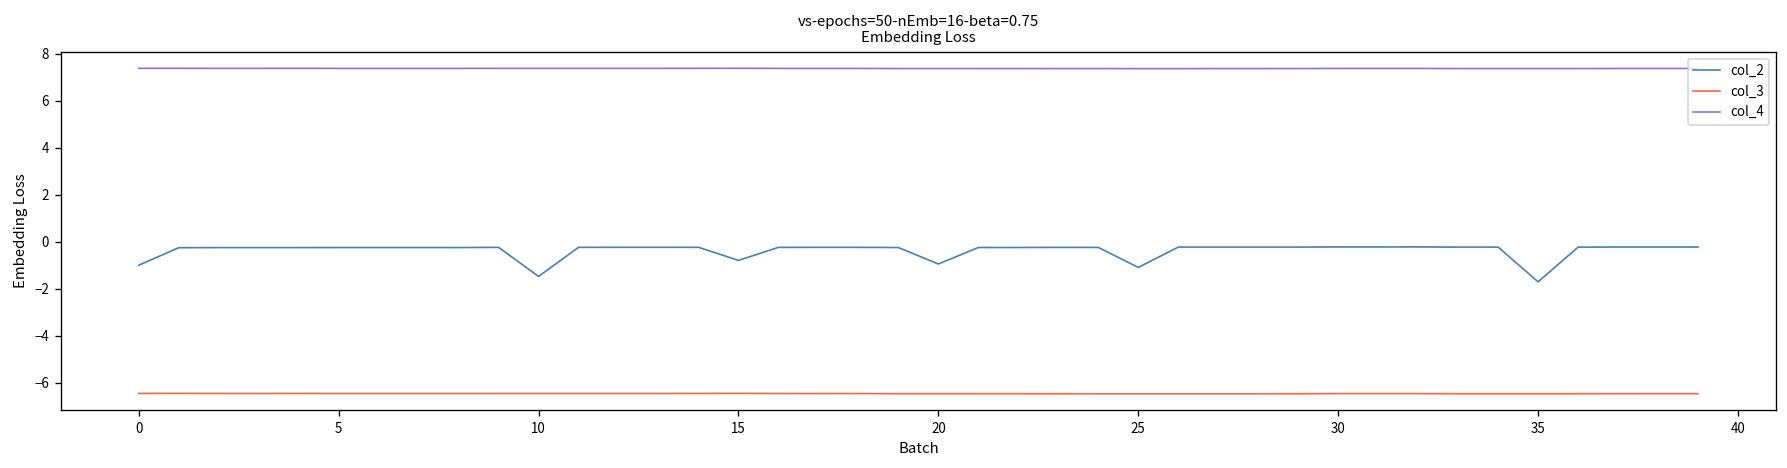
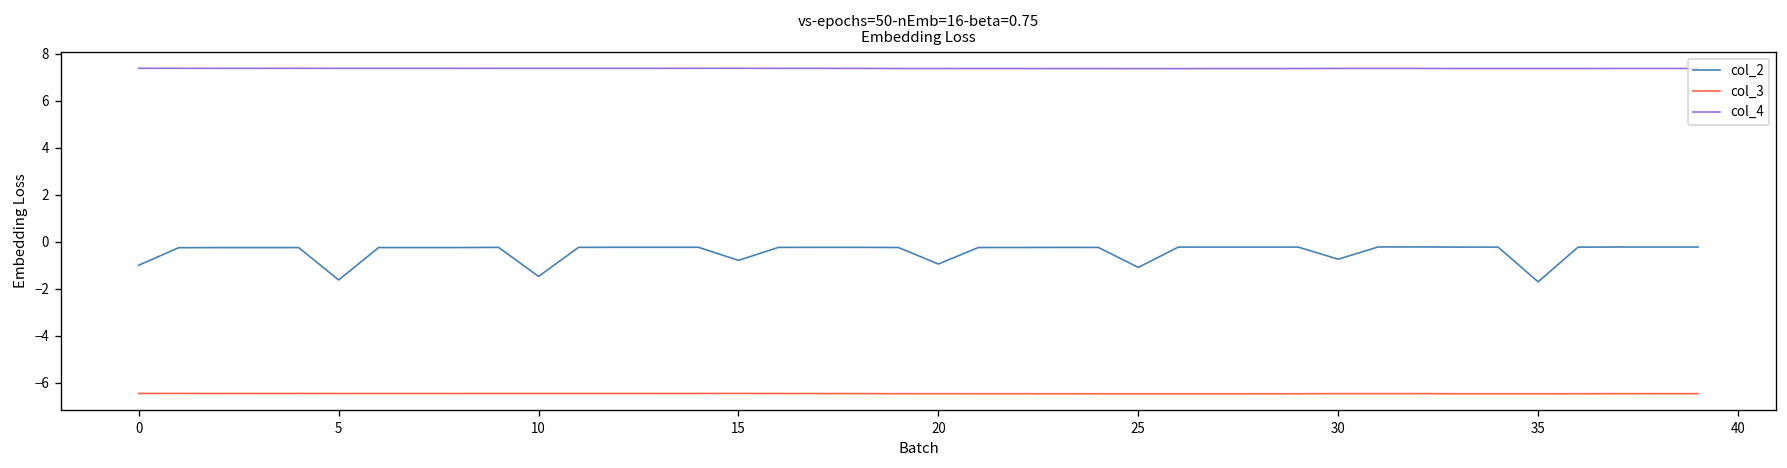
  {
    "col_2": {
      "0": -1.0,
-     "5": -0.3,
+     "5": -1.6,
      "10": -1.5,
      "15": -0.8,
      "20": -1.0,
      "25": -1.1,
-     "30": -0.2,
+     "30": -0.7,
      "35": -1.7
    },
    "col_3": {
      "0": -6.5,
      "5": -6.5,
      "10": -6.5,
      "15": -6.5,
      "20": -6.5,
      "25": -6.5,
      "30": -6.5,
      "35": -6.5
    },
    "col_4": {
      "0": 7.4,
      "5": 7.4,
      "10": 7.4,
      "15": 7.4,
      "20": 7.4,
      "25": 7.4,
      "30": 7.4,
      "35": 7.4
    }
  }
